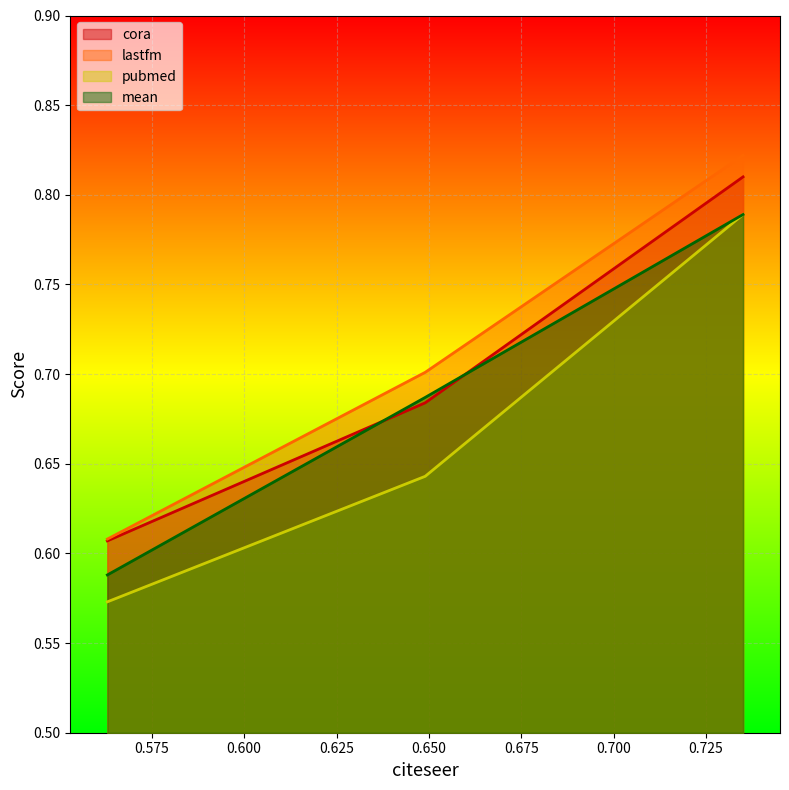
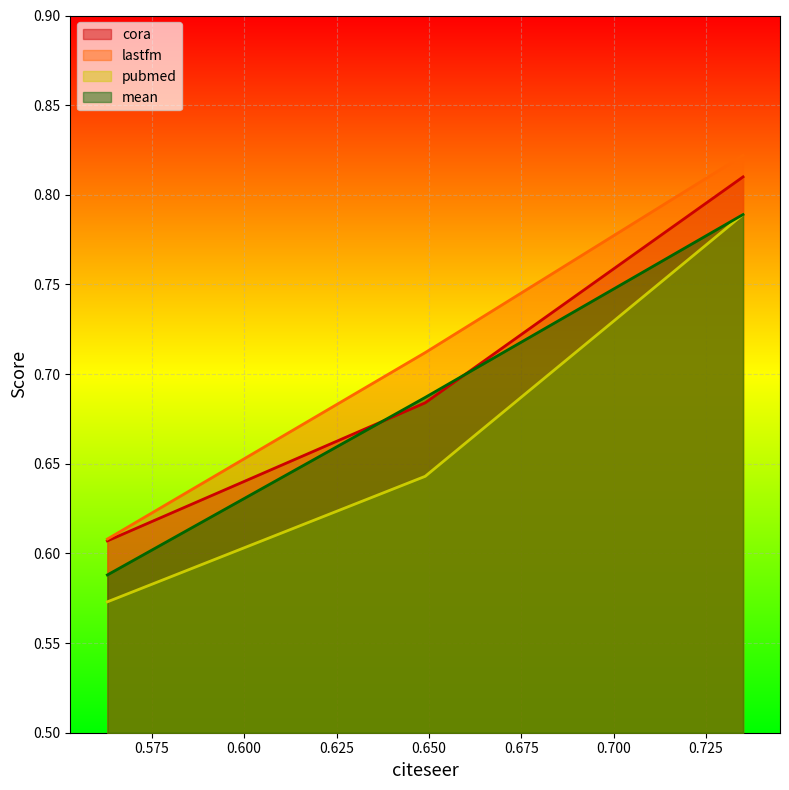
  {
    "cora": {
      "0.650": 0.684
    },
    "lastfm": {
-     "0.650": 0.701
+     "0.650": 0.712
    },
    "pubmed": {
      "0.650": 0.643
    },
    "mean": {
      "0.650": 0.687
    }
  }
